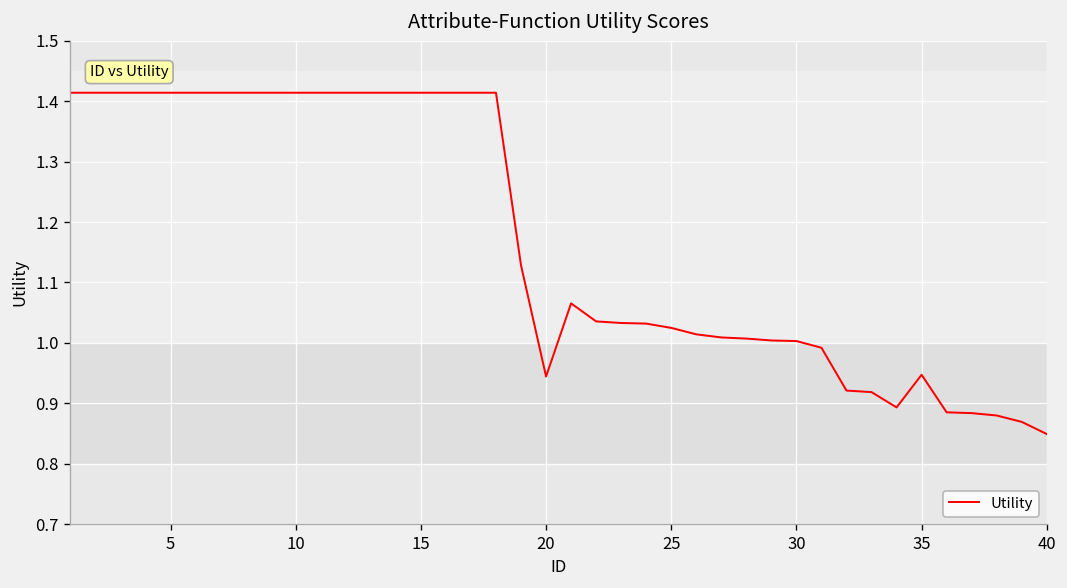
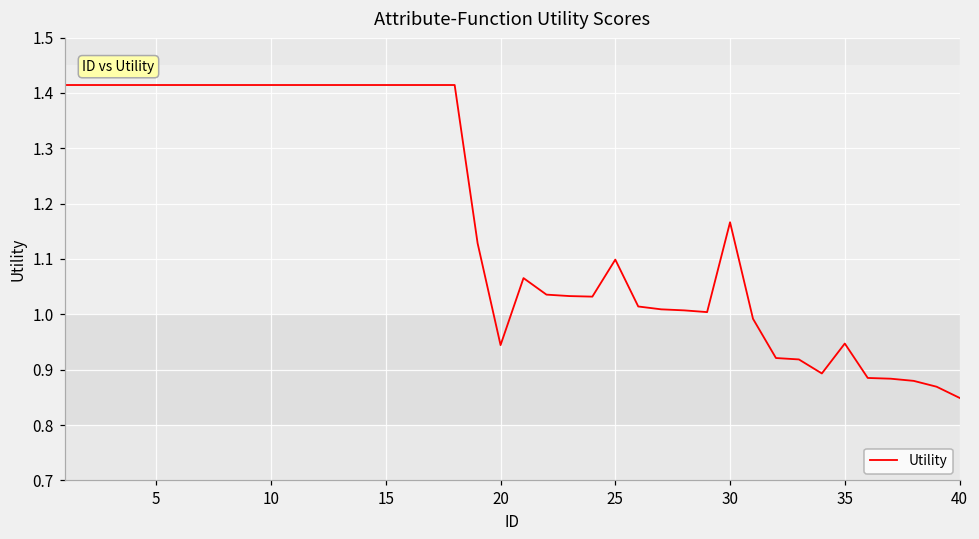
  {
    "5": 1.41,
    "10": 1.41,
    "15": 1.41,
    "20": 0.94,
-   "25": 1.02,
-   "30": 1.00,
+   "25": 1.10,
+   "30": 1.17,
    "35": 0.95,
    "40": 0.85
  }
